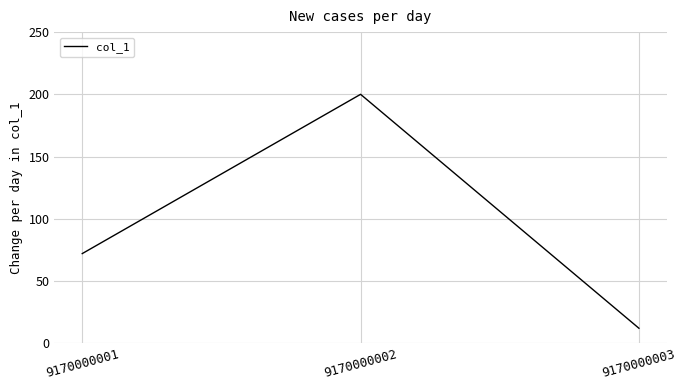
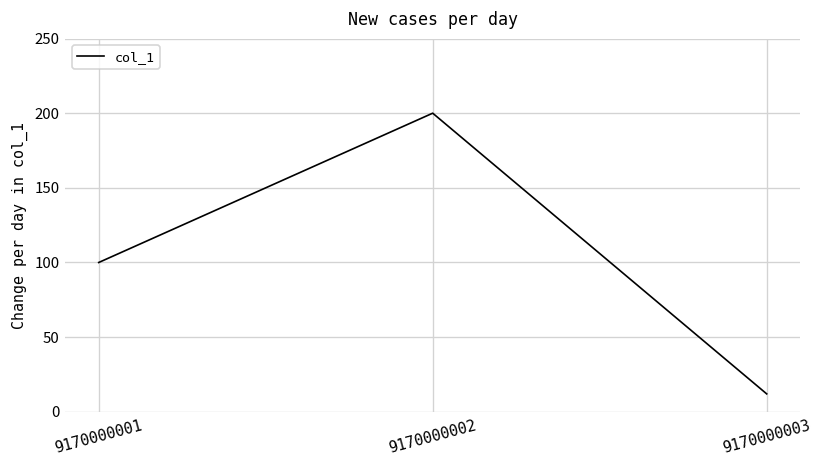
  {
-   "9170000001": 72,
+   "9170000001": 100,
    "9170000002": 200,
    "9170000003": 12
  }
